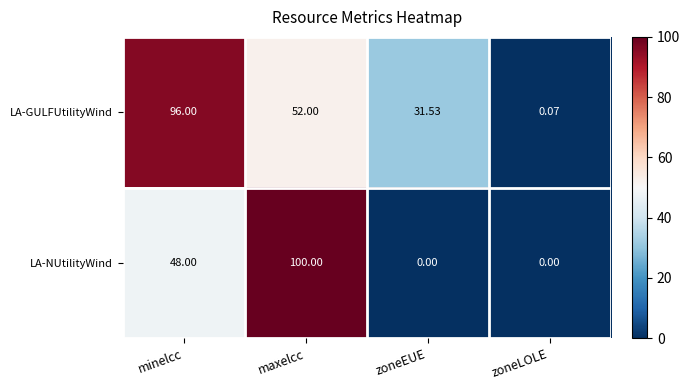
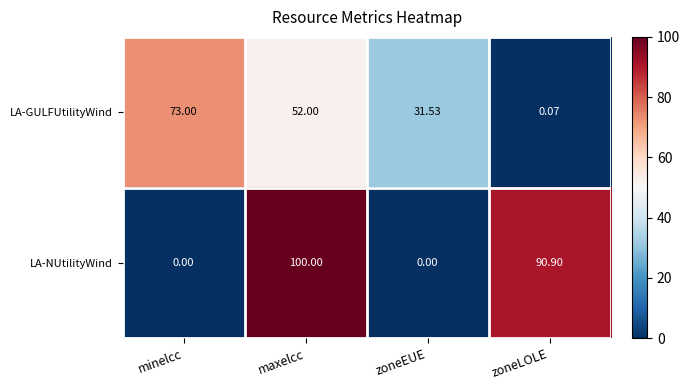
  {
    "LA-GULFUtilityWind": {
-     "minelcc": 96.00,
+     "minelcc": 73.00,
      "maxelcc": 52.00,
      "zoneEUE": 31.53,
      "zoneLOLE": 0.07
    },
    "LA-NUtilityWind": {
-     "minelcc": 48.00,
+     "minelcc": 0.00,
      "maxelcc": 100.00,
      "zoneEUE": 0.00,
-     "zoneLOLE": 0.00
+     "zoneLOLE": 90.90
    }
  }
